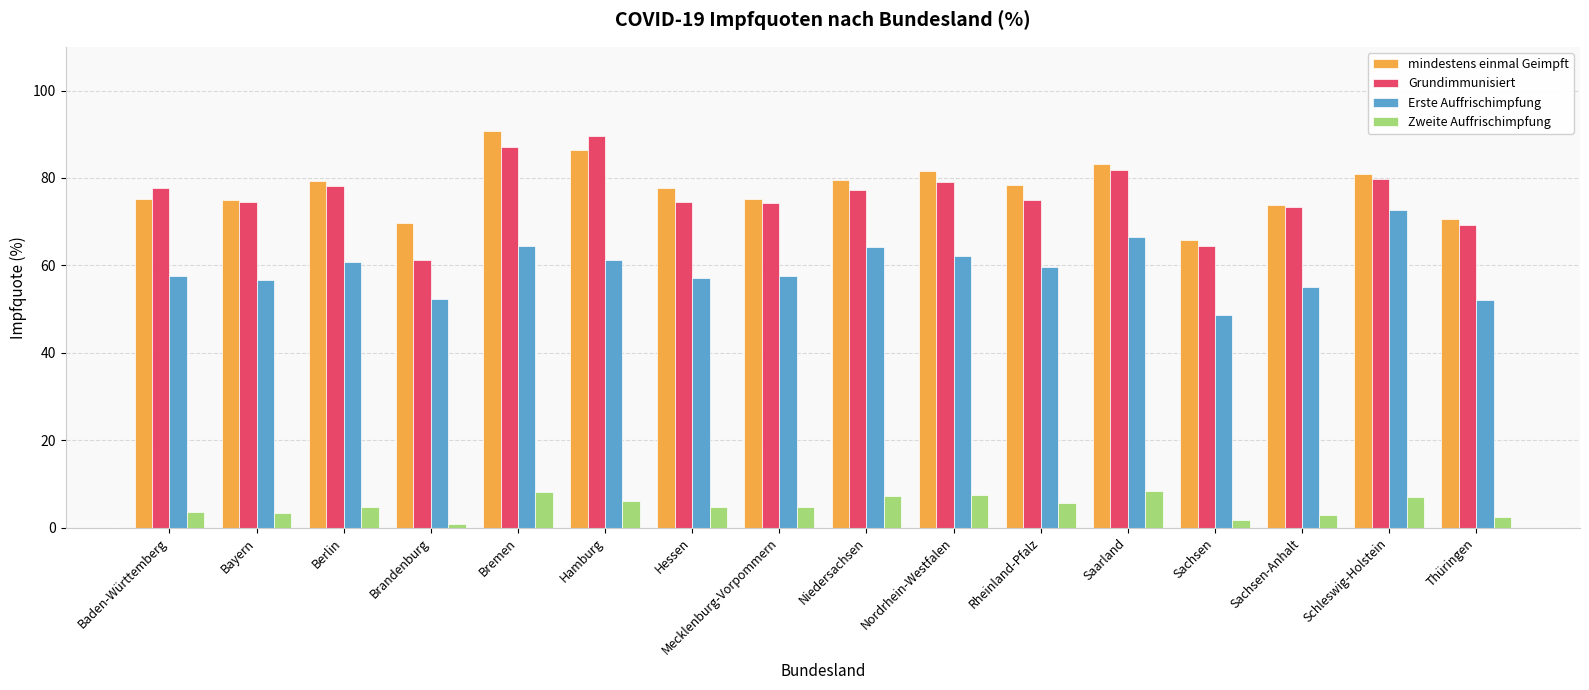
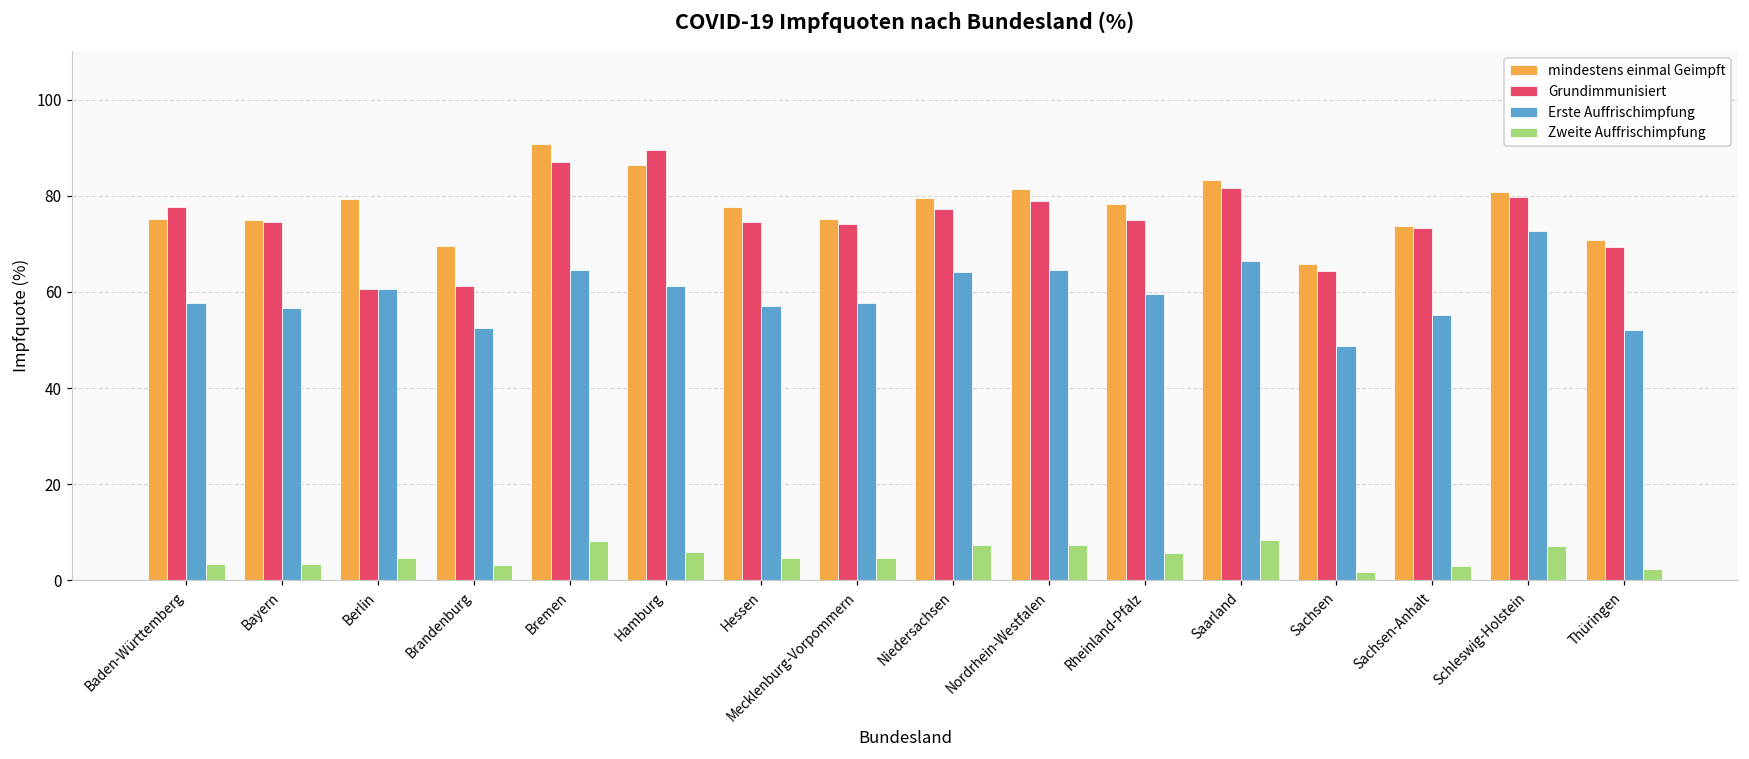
  {
    "mindestens einmal Geimpft": {
      "Baden-Württemberg": 75,
      "Bayern": 75,
      "Berlin": 79,
      "Brandenburg": 70,
      "Bremen": 91,
      "Hamburg": 86,
      "Hessen": 78,
      "Mecklenburg-Vorpommern": 75,
      "Niedersachsen": 80,
      "Nordrhein-Westfalen": 82,
      "Rheinland-Pfalz": 78,
      "Saarland": 83,
      "Sachsen": 66,
      "Sachsen-Anhalt": 74,
      "Schleswig-Holstein": 81,
      "Thüringen": 71
    },
    "Grundimmunisiert": {
      "Baden-Württemberg": 78,
      "Bayern": 75,
-     "Berlin": 78,
+     "Berlin": 61,
      "Brandenburg": 61,
      "Bremen": 87,
      "Hamburg": 90,
      "Hessen": 75,
      "Mecklenburg-Vorpommern": 74,
      "Niedersachsen": 77,
      "Nordrhein-Westfalen": 79,
      "Rheinland-Pfalz": 75,
      "Saarland": 82,
      "Sachsen": 64,
      "Sachsen-Anhalt": 73,
      "Schleswig-Holstein": 80,
      "Thüringen": 69
    },
    "Erste Auffrischimpfung": {
      "Baden-Württemberg": 58,
      "Bayern": 57,
      "Berlin": 61,
      "Brandenburg": 52,
      "Bremen": 65,
      "Hamburg": 61,
      "Hessen": 57,
      "Mecklenburg-Vorpommern": 58,
      "Niedersachsen": 64,
-     "Nordrhein-Westfalen": 62,
+     "Nordrhein-Westfalen": 65,
      "Rheinland-Pfalz": 60,
      "Saarland": 67,
      "Sachsen": 49,
      "Sachsen-Anhalt": 55,
      "Schleswig-Holstein": 73,
      "Thüringen": 52
    },
    "Zweite Auffrischimpfung": {
      "Baden-Württemberg": 4,
      "Bayern": 3,
      "Berlin": 5,
-     "Brandenburg": 1,
+     "Brandenburg": 3,
      "Bremen": 8,
      "Hamburg": 6,
      "Hessen": 5,
      "Mecklenburg-Vorpommern": 5,
      "Niedersachsen": 7,
      "Nordrhein-Westfalen": 7,
      "Rheinland-Pfalz": 6,
      "Saarland": 8,
      "Sachsen": 2,
      "Sachsen-Anhalt": 3,
      "Schleswig-Holstein": 7,
      "Thüringen": 2
    }
  }
